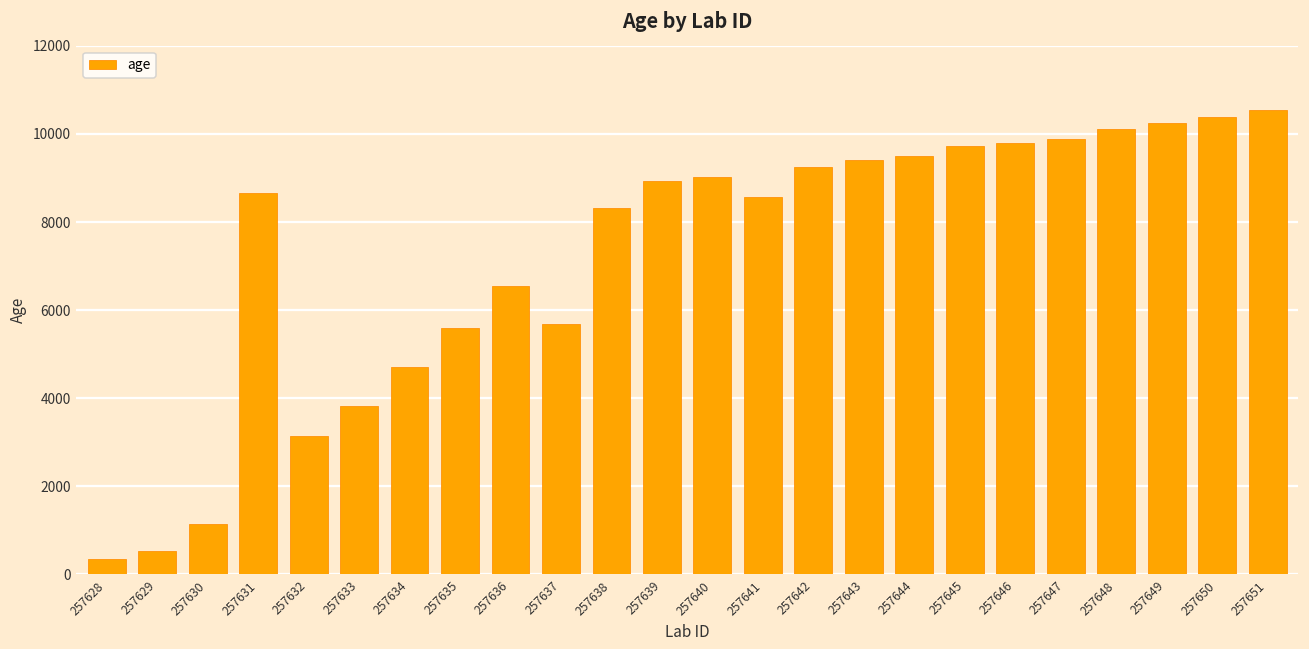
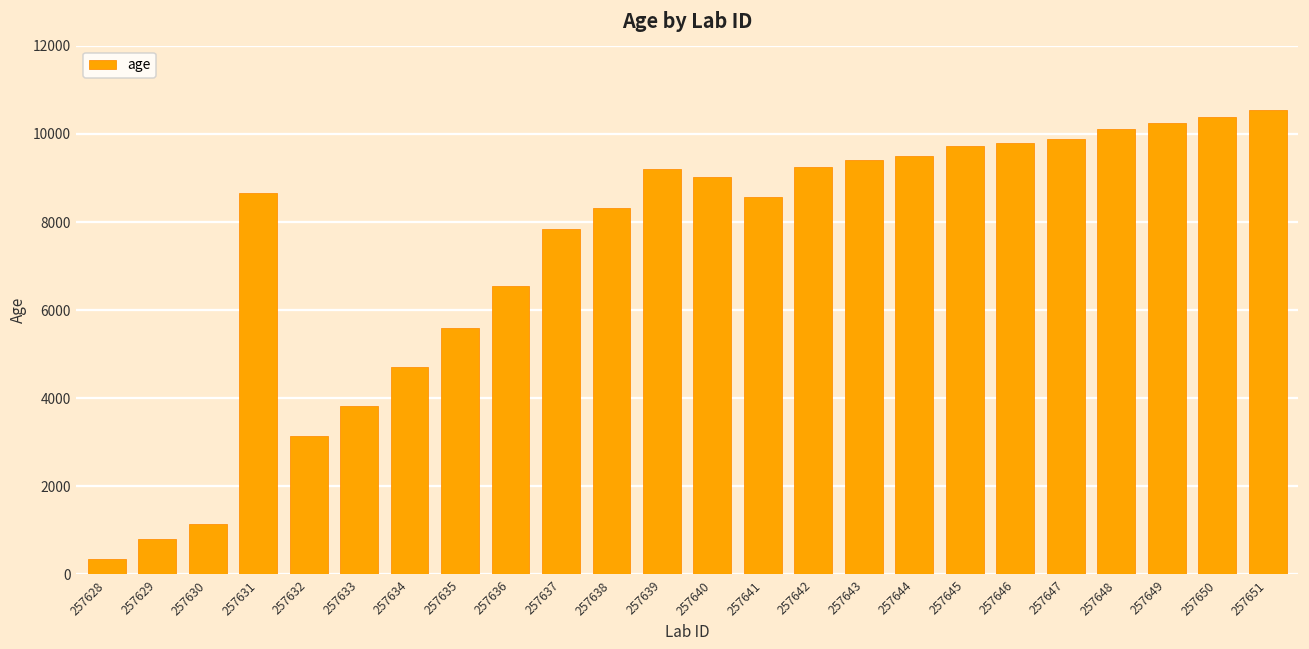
  {
    "257628": 400,
-   "257629": 500,
+   "257629": 800,
    "257630": 1100,
    "257631": 8700,
    "257632": 3100,
    "257633": 3800,
    "257634": 4700,
    "257635": 5600,
    "257636": 6500,
-   "257637": 5700,
+   "257637": 7800,
    "257638": 8300,
-   "257639": 8900,
+   "257639": 9200,
    "257640": 9000,
    "257641": 8600,
    "257642": 9200,
    "257643": 9400,
    "257644": 9500,
    "257645": 9700,
    "257646": 9800,
    "257647": 9900,
    "257648": 10100,
    "257649": 10200,
    "257650": 10400,
    "257651": 10500
  }
